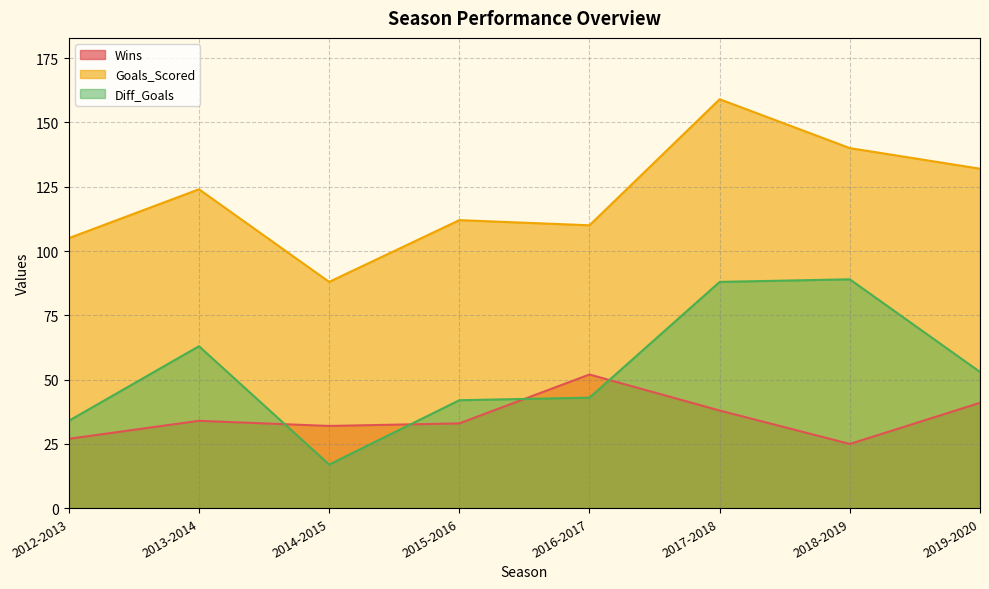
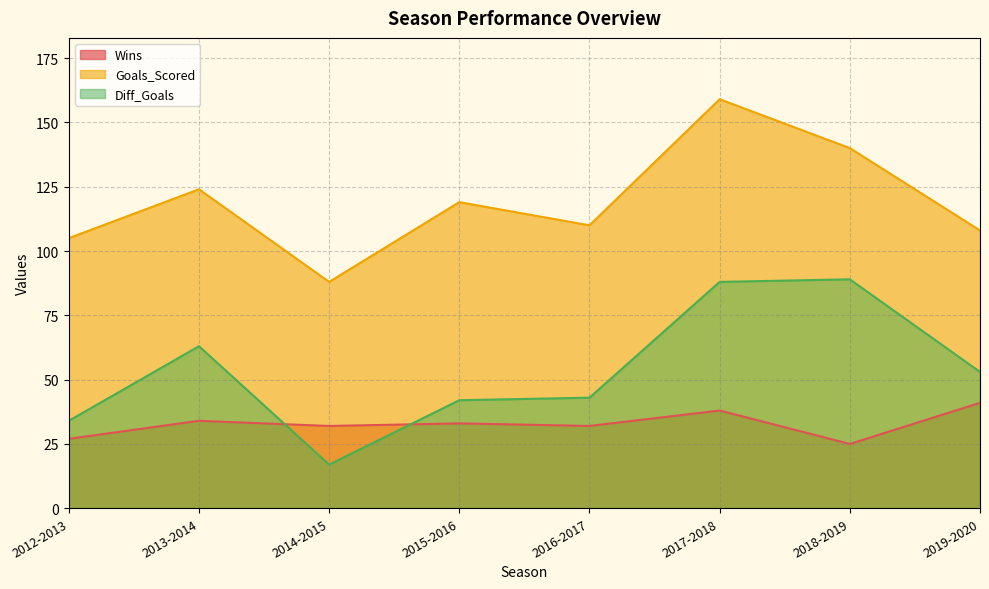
  {
    "Wins": {
      "2012-2013": 27,
      "2013-2014": 34,
      "2014-2015": 32,
      "2015-2016": 33,
-     "2016-2017": 52,
+     "2016-2017": 32,
      "2017-2018": 38,
      "2018-2019": 25,
      "2019-2020": 41
    },
    "Goals_Scored": {
      "2012-2013": 105,
      "2013-2014": 124,
      "2014-2015": 88,
-     "2015-2016": 112,
+     "2015-2016": 119,
      "2016-2017": 110,
      "2017-2018": 159,
      "2018-2019": 140,
-     "2019-2020": 132
+     "2019-2020": 108
    },
    "Diff_Goals": {
      "2012-2013": 34,
      "2013-2014": 63,
      "2014-2015": 17,
      "2015-2016": 42,
      "2016-2017": 43,
      "2017-2018": 88,
      "2018-2019": 89,
      "2019-2020": 53
    }
  }
